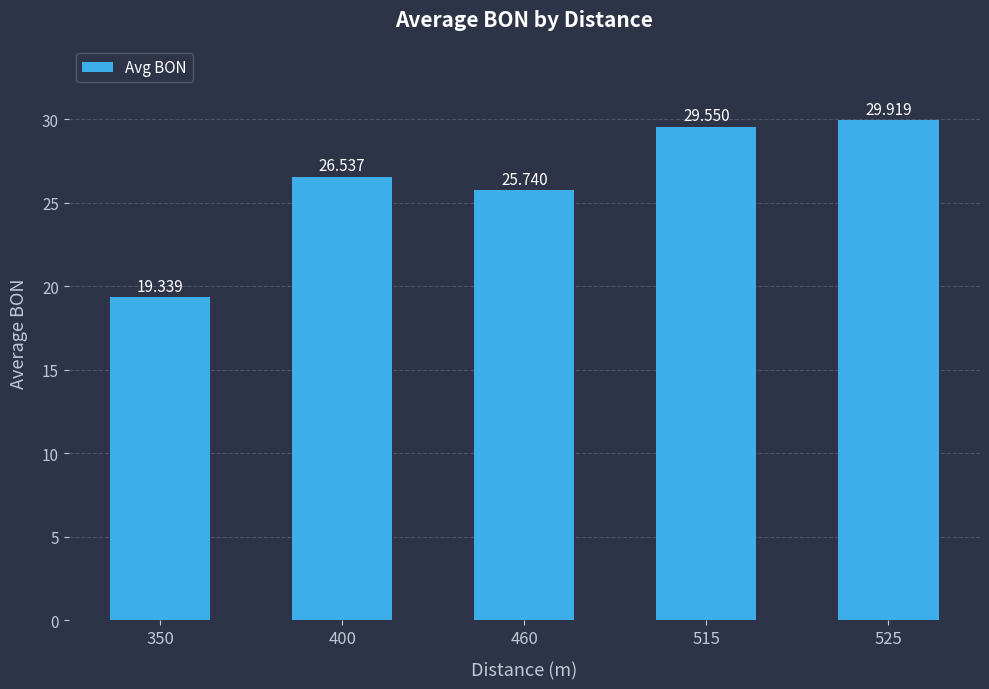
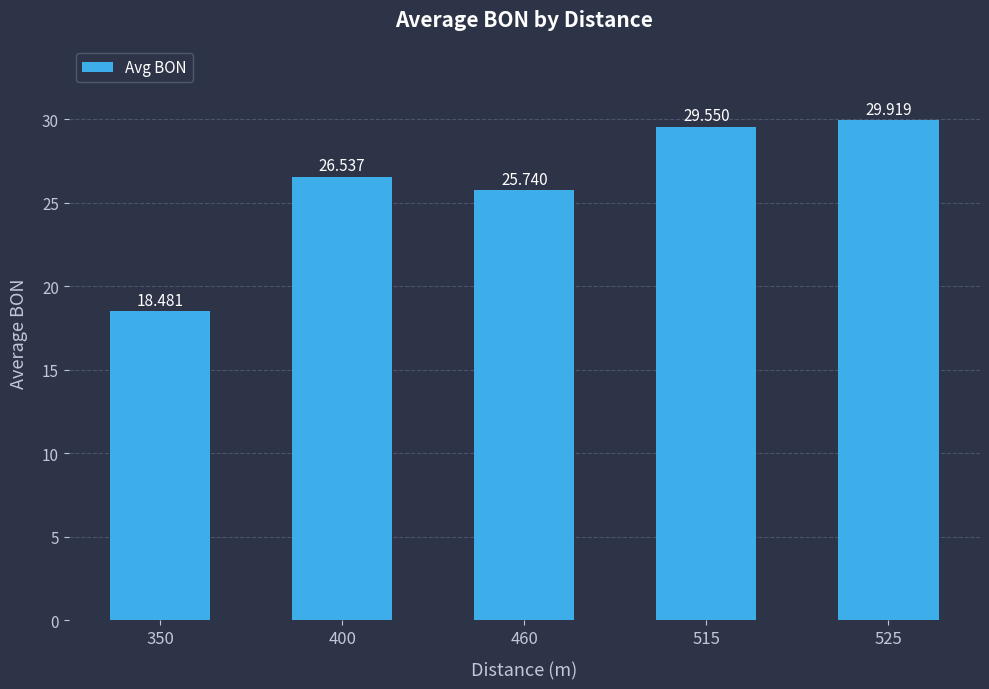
  {
-   "350": 19.339,
+   "350": 18.481,
    "400": 26.537,
    "460": 25.740,
    "515": 29.550,
    "525": 29.919
  }
